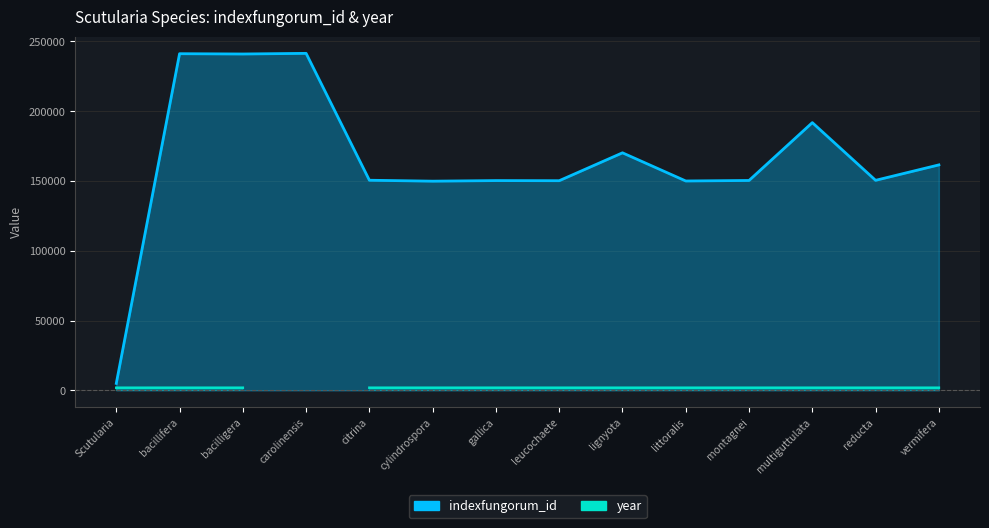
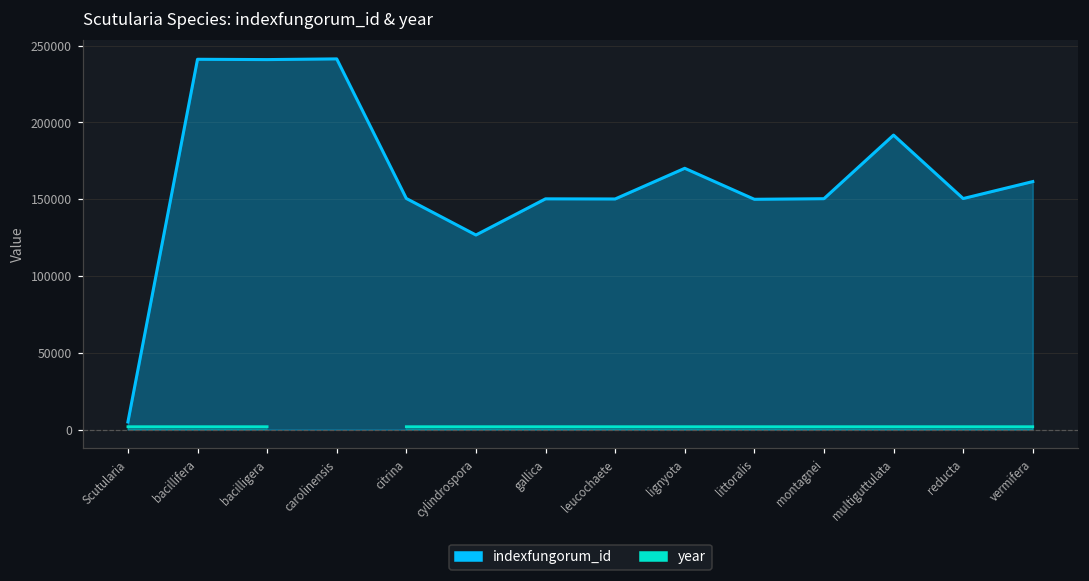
  {
    "indexfungorum_id": {
      "Scutularia": 5000,
      "bacillifera": 241000,
      "bacilligera": 241000,
      "carolinensis": 241000,
      "citrina": 151000,
-     "cylindrospora": 150000,
+     "cylindrospora": 127000,
      "gallica": 150000,
      "leucochaete": 150000,
      "lignyota": 170000,
      "littoralis": 150000,
      "montagnei": 150000,
      "multiguttulata": 192000,
      "reducta": 150000,
      "vermifera": 161000
    }
  }
